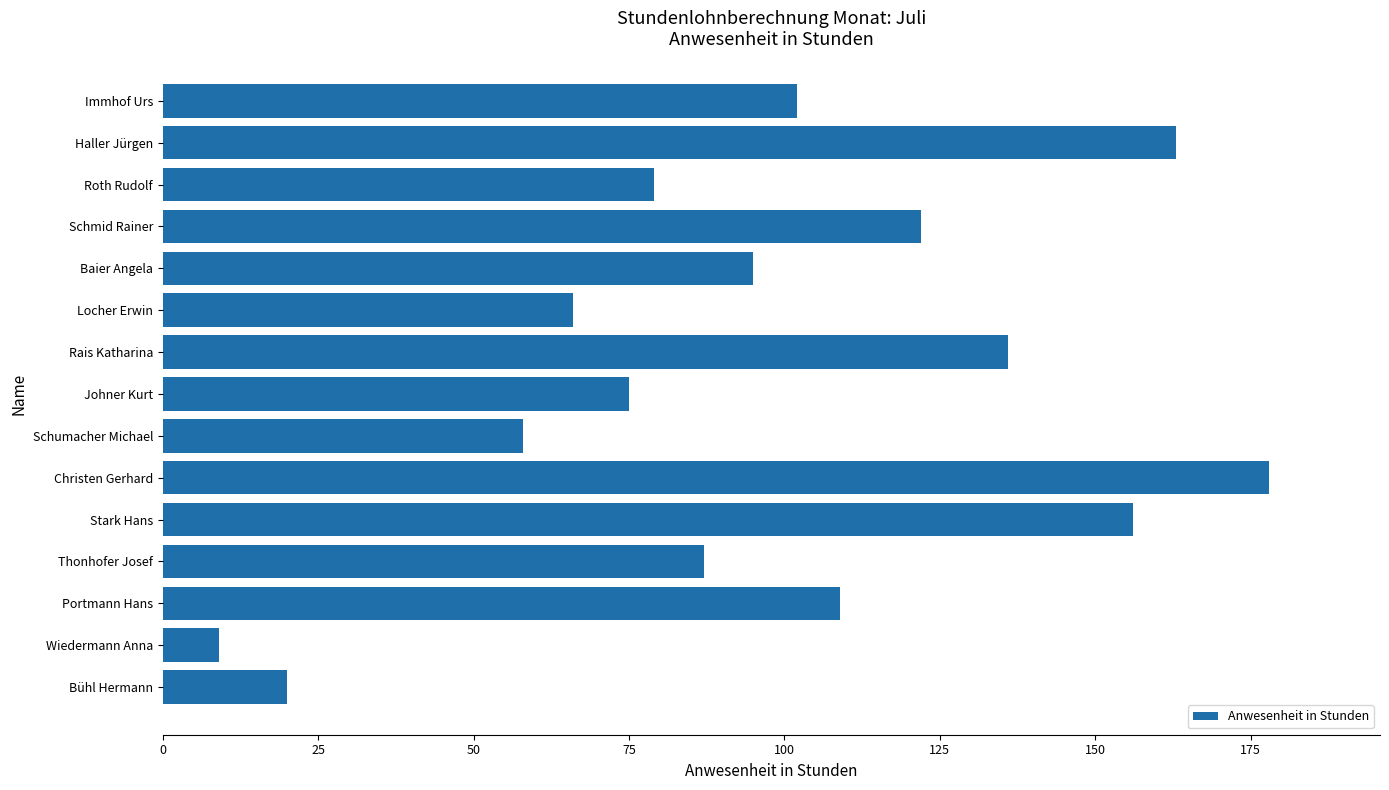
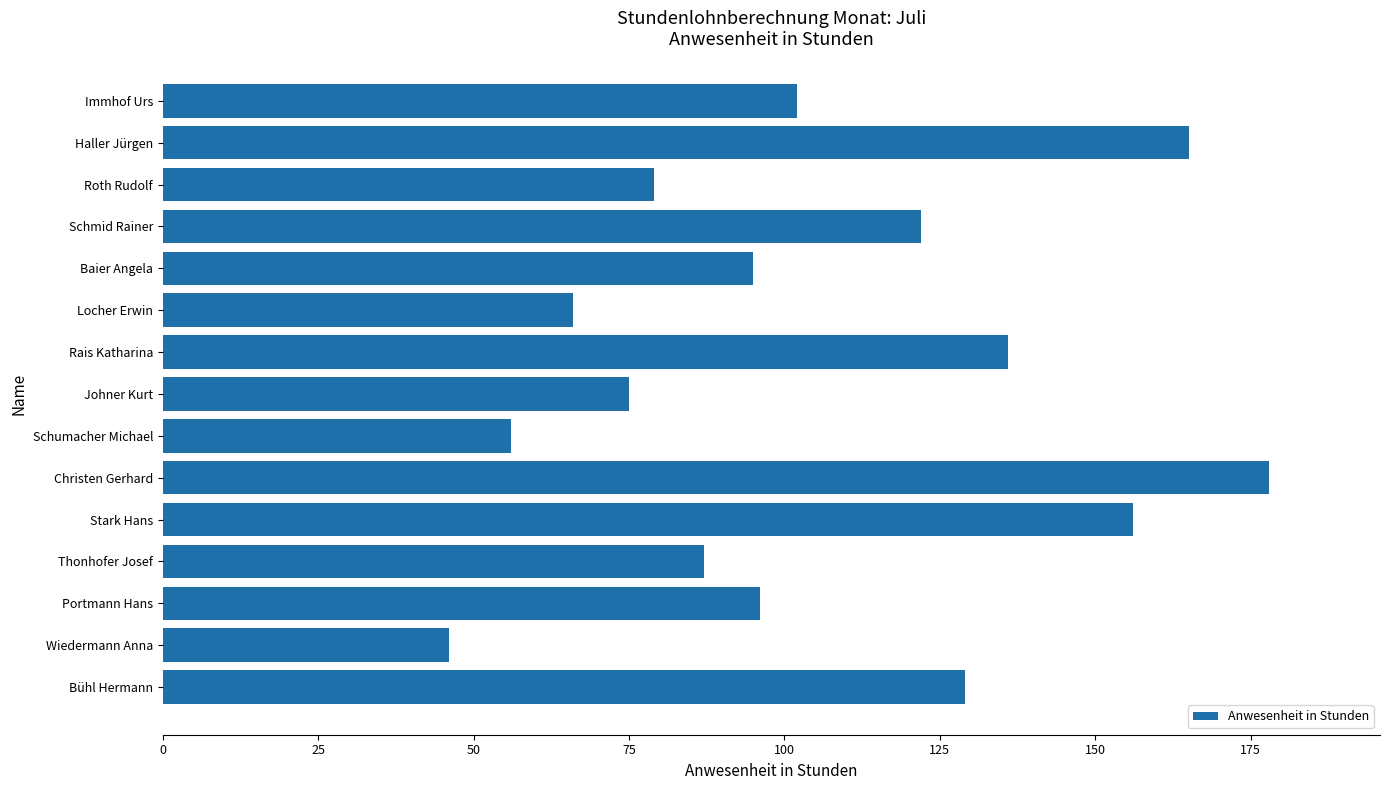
  {
    "Immhof Urs": 102,
-   "Haller Jürgen": 163,
+   "Haller Jürgen": 165,
    "Roth Rudolf": 79,
    "Schmid Rainer": 122,
    "Baier Angela": 95,
    "Locher Erwin": 66,
    "Rais Katharina": 136,
    "Johner Kurt": 75,
-   "Schumacher Michael": 58,
+   "Schumacher Michael": 56,
    "Christen Gerhard": 178,
    "Stark Hans": 156,
    "Thonhofer Josef": 87,
-   "Portmann Hans": 109,
-   "Wiedermann Anna": 9,
-   "Bühl Hermann": 20
+   "Portmann Hans": 96,
+   "Wiedermann Anna": 46,
+   "Bühl Hermann": 129
  }
